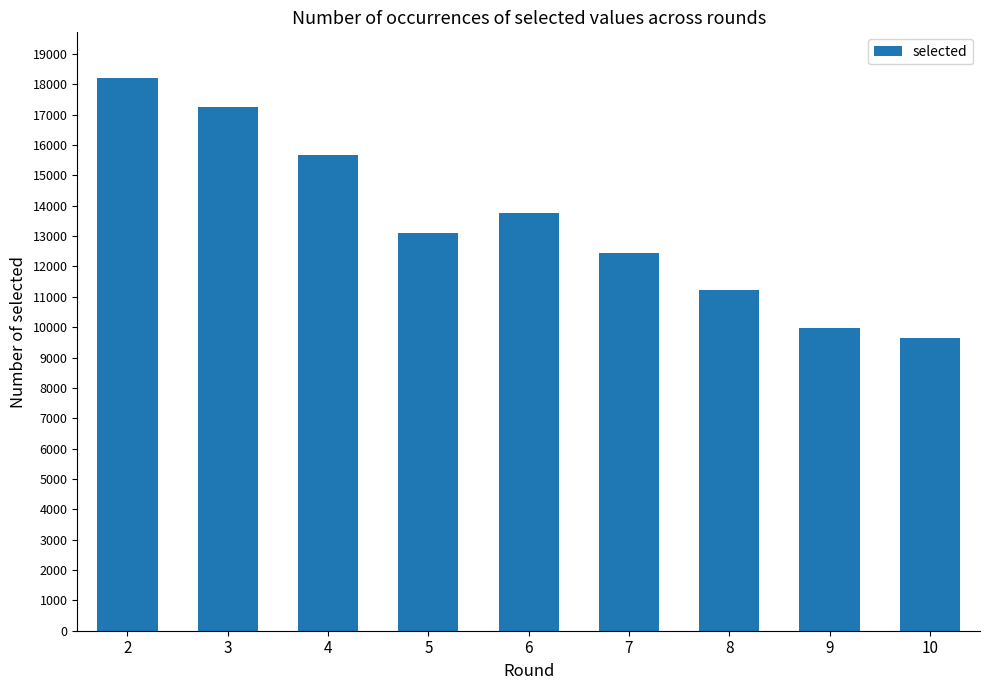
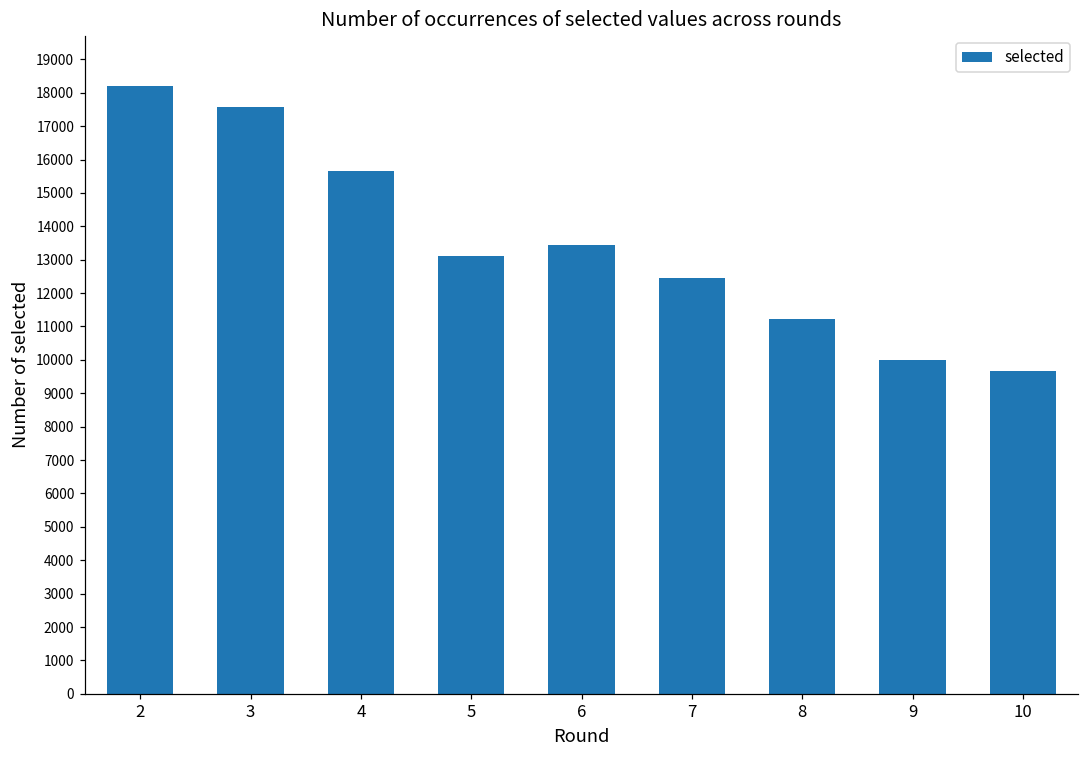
  {
    "2": 18200,
-   "3": 17200,
+   "3": 17600,
    "4": 15700,
    "5": 13100,
-   "6": 13800,
+   "6": 13400,
    "7": 12500,
    "8": 11200,
    "9": 10000,
    "10": 9700
  }
